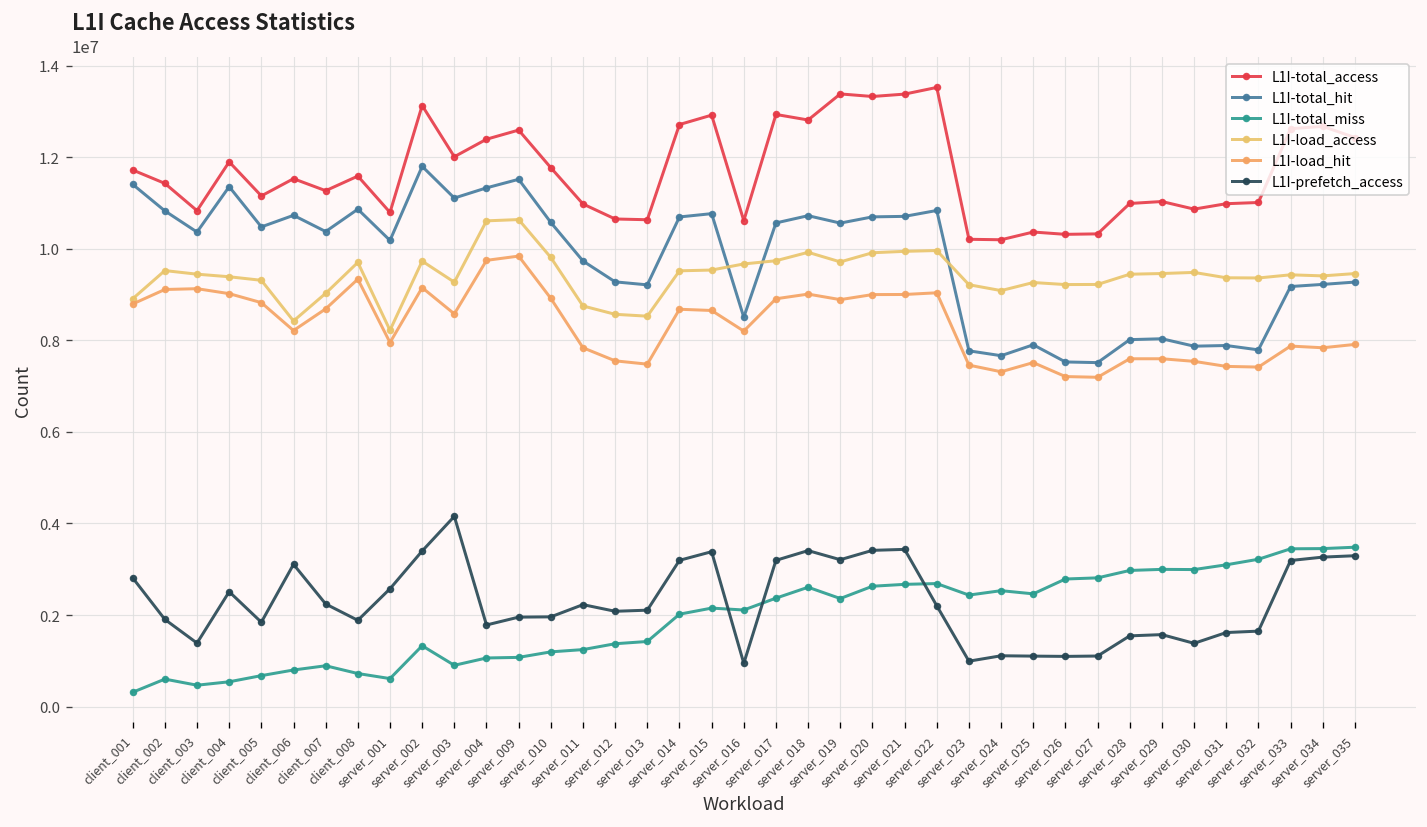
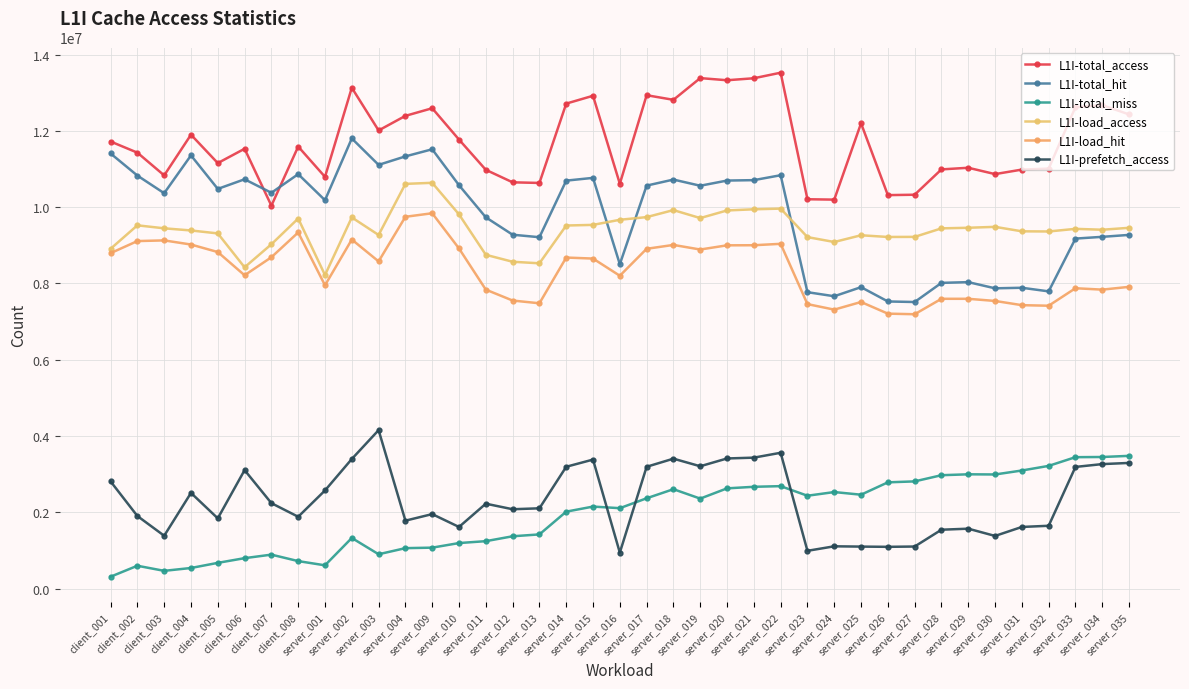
  {
    "L1I-total_access": {
      "client_001": 11700000,
      "client_002": 11400000,
      "client_003": 10800000,
      "client_004": 11900000,
      "client_005": 11200000,
      "client_006": 11500000,
-     "client_007": 11300000,
+     "client_007": 10000000,
      "client_008": 11600000,
      "server_001": 10800000,
      "server_002": 13100000,
      "server_003": 12000000,
      "server_004": 12400000,
      "server_009": 12600000,
      "server_010": 11800000,
      "server_011": 11000000,
      "server_012": 10700000,
      "server_013": 10600000,
      "server_014": 12700000,
      "server_015": 12900000,
      "server_016": 10600000,
      "server_017": 12900000,
      "server_018": 12800000,
      "server_019": 13400000,
      "server_020": 13300000,
      "server_021": 13400000,
      "server_022": 13500000,
      "server_023": 10200000,
      "server_024": 10200000,
-     "server_025": 10400000,
+     "server_025": 12200000,
      "server_026": 10300000,
      "server_027": 10300000,
      "server_028": 11000000,
      "server_029": 11000000,
      "server_030": 10900000
    },
    "L1I-prefetch_access": {
      "client_001": 2800000,
      "client_002": 1900000,
      "client_003": 1400000,
      "client_004": 2500000,
      "client_005": 1800000,
      "client_006": 3100000,
      "client_007": 2200000,
      "client_008": 1900000,
      "server_001": 2600000,
      "server_002": 3400000,
      "server_003": 4200000,
      "server_004": 1800000,
      "server_009": 2000000,
-     "server_010": 2000000,
+     "server_010": 1600000,
      "server_011": 2200000,
      "server_012": 2100000,
      "server_013": 2100000,
      "server_014": 3200000,
      "server_015": 3400000,
      "server_016": 900000,
      "server_017": 3200000,
      "server_018": 3400000,
      "server_019": 3200000,
      "server_020": 3400000,
      "server_021": 3400000,
-     "server_022": 2200000,
+     "server_022": 3600000,
      "server_023": 1000000,
      "server_024": 1100000,
      "server_025": 1100000,
      "server_026": 1100000,
      "server_027": 1100000,
      "server_028": 1500000,
      "server_029": 1600000,
      "server_030": 1400000,
      "server_031": 1600000,
      "server_032": 1600000,
      "server_033": 3200000,
      "server_034": 3300000,
      "server_035": 3300000
    }
  }
